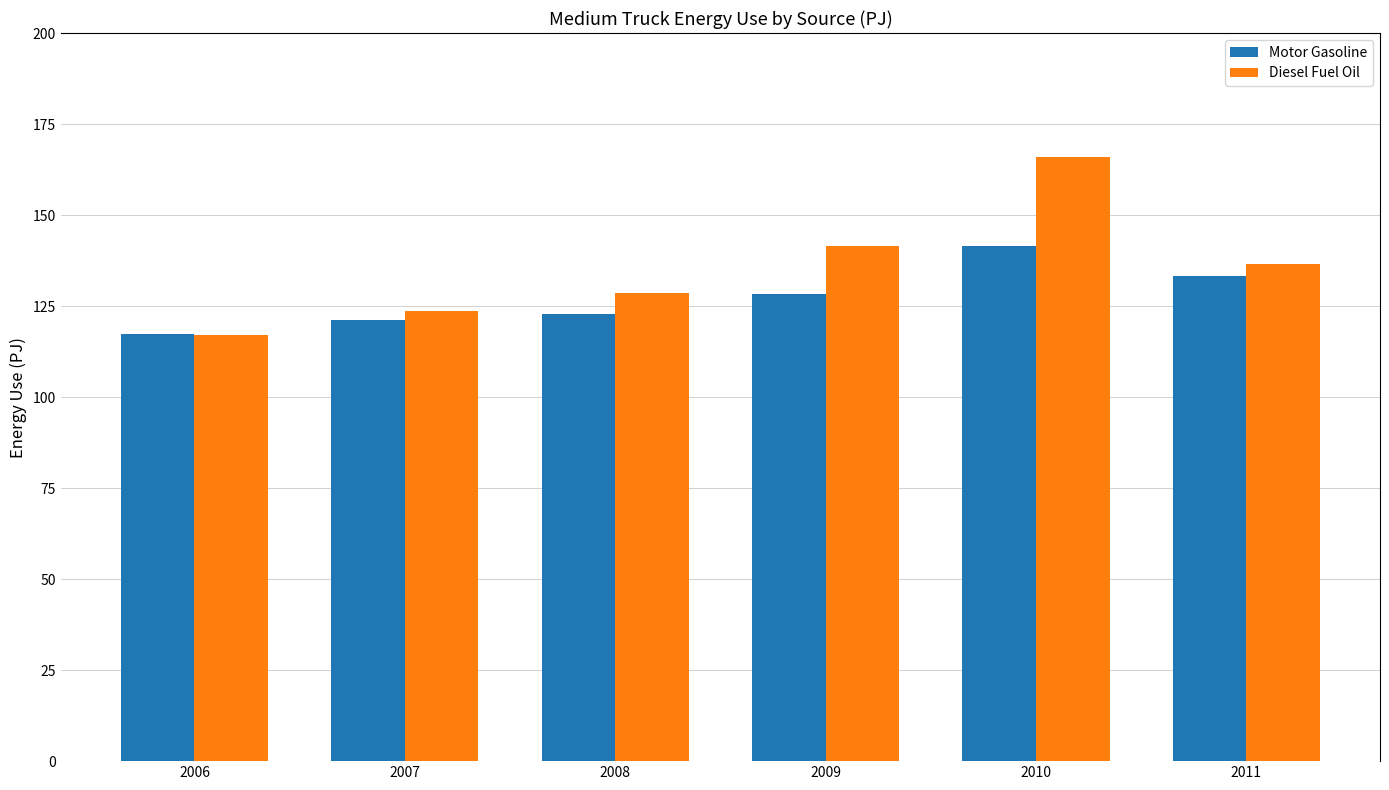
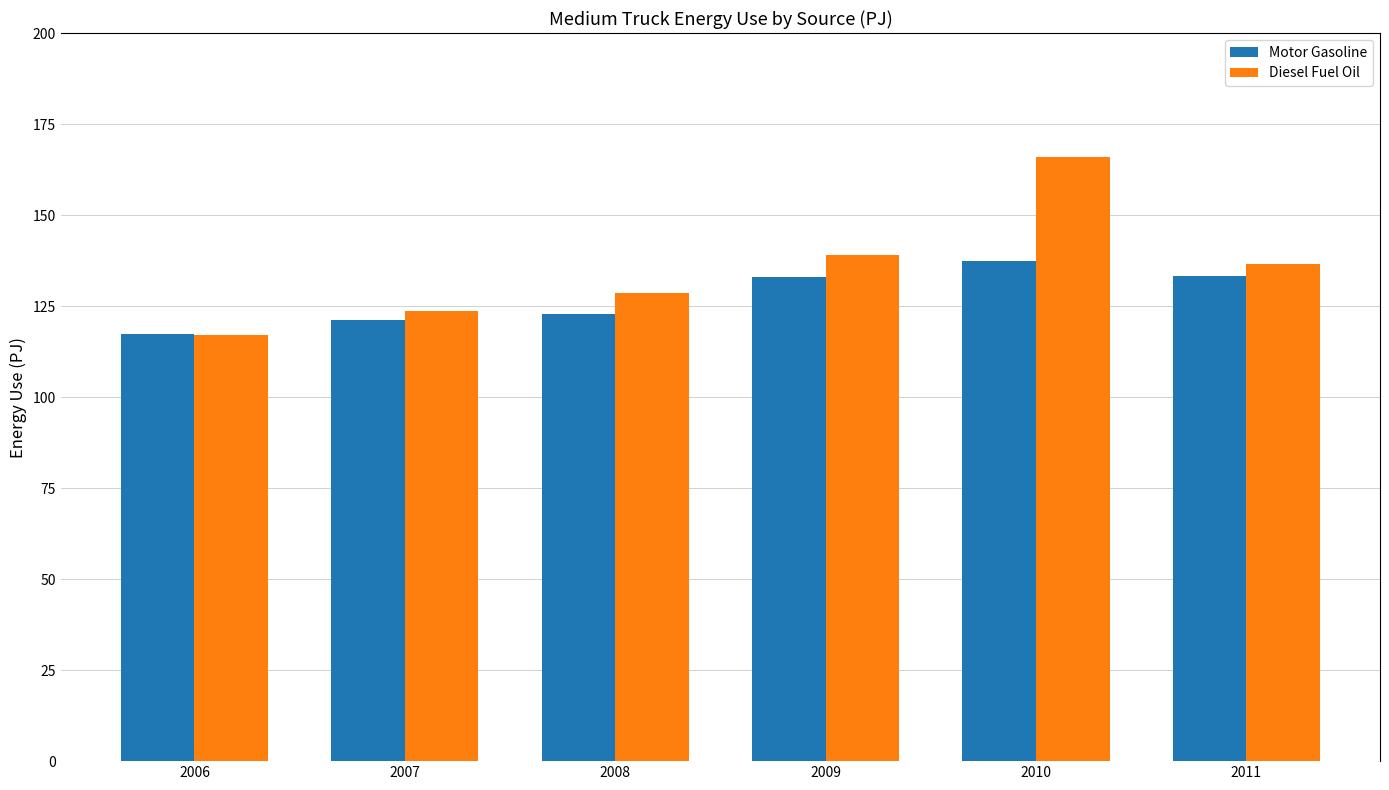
  {
    "Motor Gasoline": {
      "2006": 117,
      "2007": 121,
      "2008": 123,
-     "2009": 128,
-     "2010": 141,
+     "2009": 133,
+     "2010": 137,
      "2011": 133
    },
    "Diesel Fuel Oil": {
      "2006": 117,
      "2007": 124,
      "2008": 129,
-     "2009": 142,
+     "2009": 139,
      "2010": 166,
      "2011": 136
    }
  }
